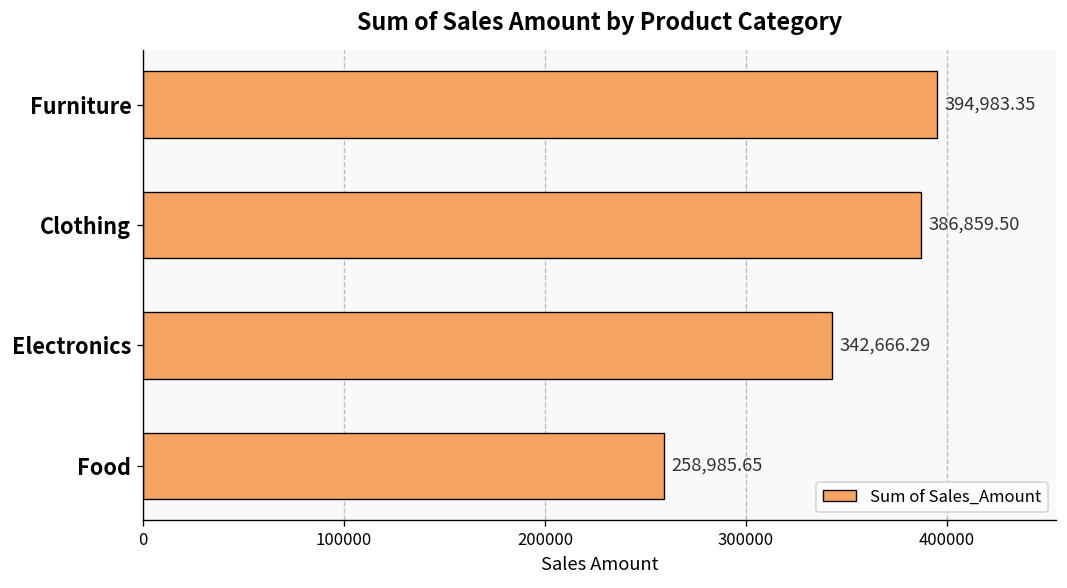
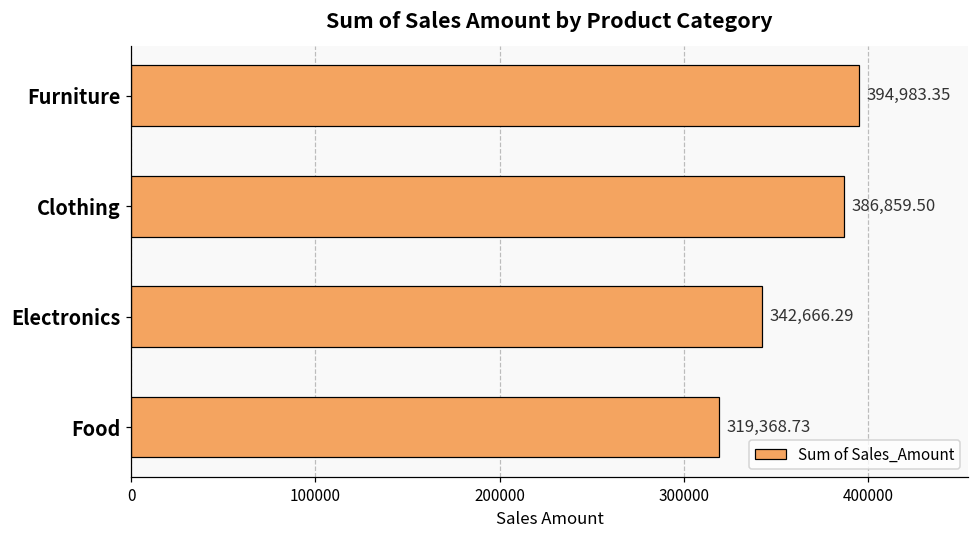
  {
    "Furniture": "394,983.35",
    "Clothing": "386,859.50",
    "Electronics": "342,666.29",
-   "Food": "258,985.65"
+   "Food": "319,368.73"
  }
